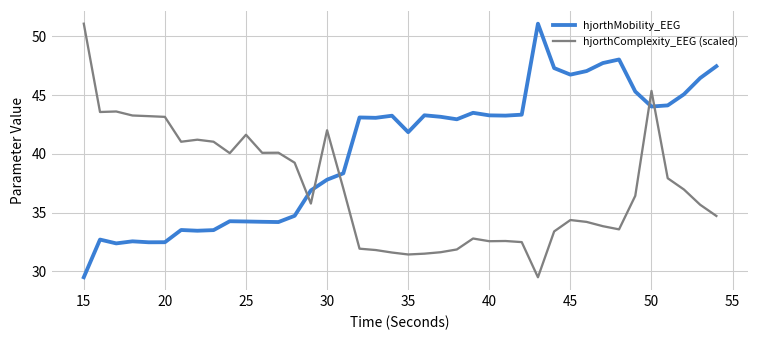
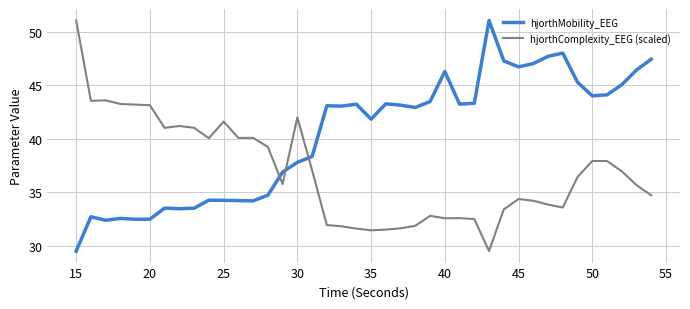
  {
    "hjorthMobility_EEG": {
      "15": 29.5,
      "20": 32.5,
      "25": 34.3,
      "30": 37.8,
      "35": 41.8,
-     "40": 43.3,
+     "40": 46.3,
      "45": 46.7,
      "50": 44.0
    },
    "hjorthComplexity_EEG (scaled)": {
      "15": 51.1,
      "20": 43.1,
      "25": 41.6,
      "30": 42.0,
      "35": 31.4,
      "40": 32.6,
      "45": 34.4,
-     "50": 45.3
+     "50": 37.9
    }
  }
